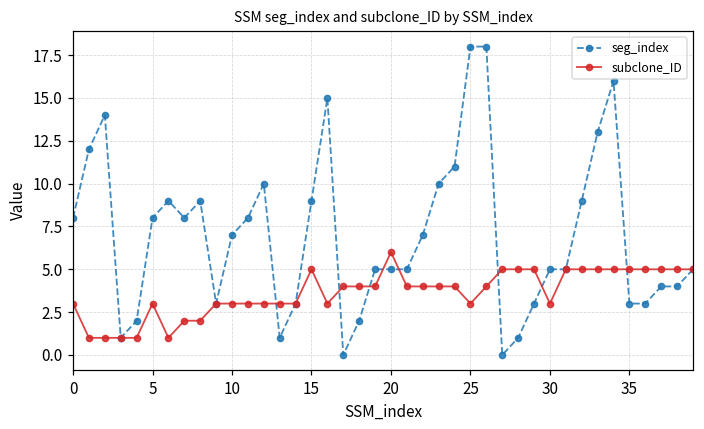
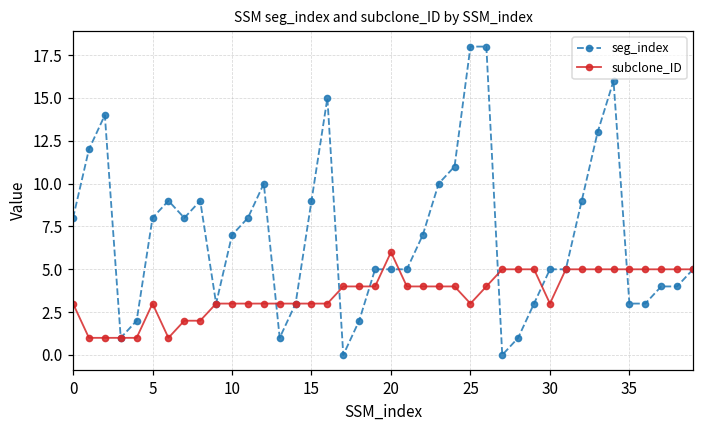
  {
    "seg_index": {
      "0": 8,
      "5": 8,
      "10": 7,
      "15": 9,
      "20": 5,
      "25": 18,
      "30": 5,
      "35": 3
    },
    "subclone_ID": {
      "0": 3,
      "5": 3,
      "10": 3,
-     "15": 5,
+     "15": 3,
      "20": 6,
      "25": 3,
      "30": 3,
      "35": 5
    }
  }
